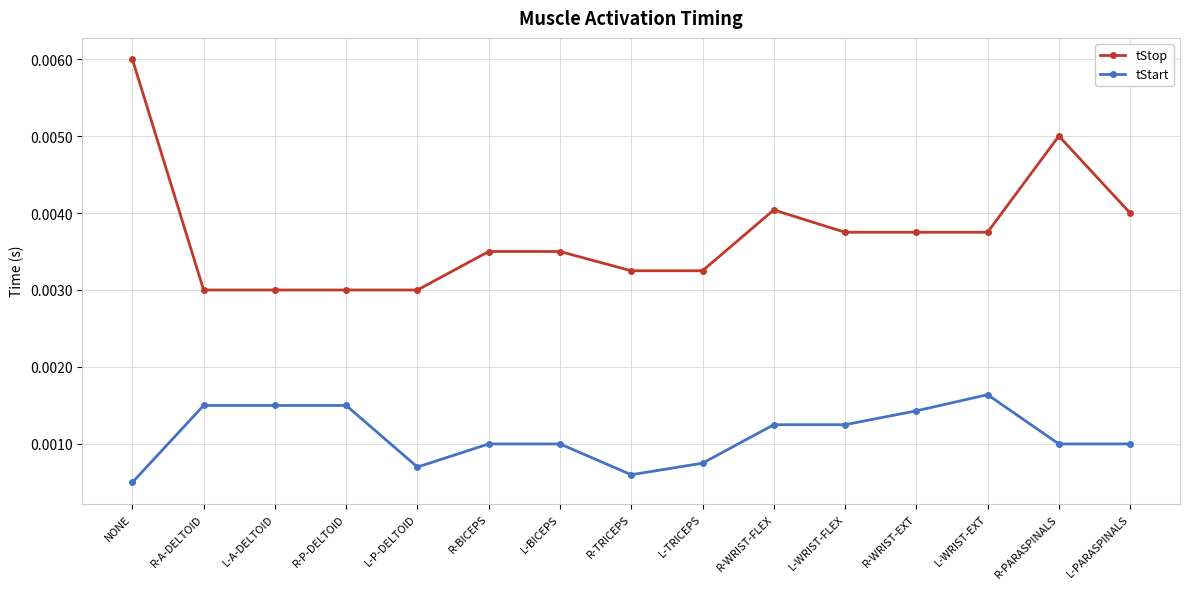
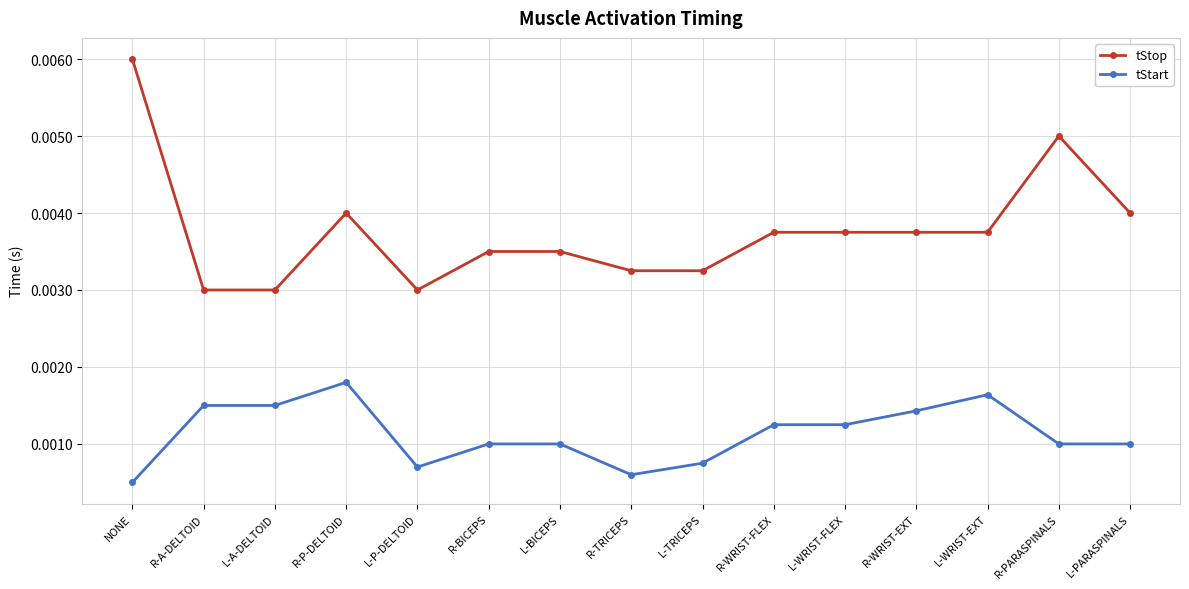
  {
    "tStop": {
      "NONE": 0.0060,
      "R-A-DELTOID": 0.0030,
      "L-A-DELTOID": 0.0030,
-     "R-P-DELTOID": 0.003,
+     "R-P-DELTOID": 0.004,
      "L-P-DELTOID": 0.0030,
      "R-BICEPS": 0.0035,
      "L-BICEPS": 0.0035,
      "R-TRICEPS": 0.0033,
      "L-TRICEPS": 0.0033,
-     "R-WRIST-FLEX": 0.0040,
+     "R-WRIST-FLEX": 0.0038,
      "L-WRIST-FLEX": 0.0038,
      "R-WRIST-EXT": 0.0038,
      "L-WRIST-EXT": 0.0038,
      "R-PARASPINALS": 0.0050,
      "L-PARASPINALS": 0.0040
    },
    "tStart": {
      "NONE": 0.0005,
      "R-A-DELTOID": 0.0015,
      "L-A-DELTOID": 0.0015,
-     "R-P-DELTOID": 0.0015,
+     "R-P-DELTOID": 0.0018,
      "L-P-DELTOID": 0.0007,
      "R-BICEPS": 0.0010,
      "L-BICEPS": 0.0010,
      "R-TRICEPS": 0.0006,
      "L-TRICEPS": 0.0008,
      "R-WRIST-FLEX": 0.0013,
      "L-WRIST-FLEX": 0.0013,
      "R-WRIST-EXT": 0.0014,
      "L-WRIST-EXT": 0.0016,
      "R-PARASPINALS": 0.0010,
      "L-PARASPINALS": 0.0010
    }
  }
